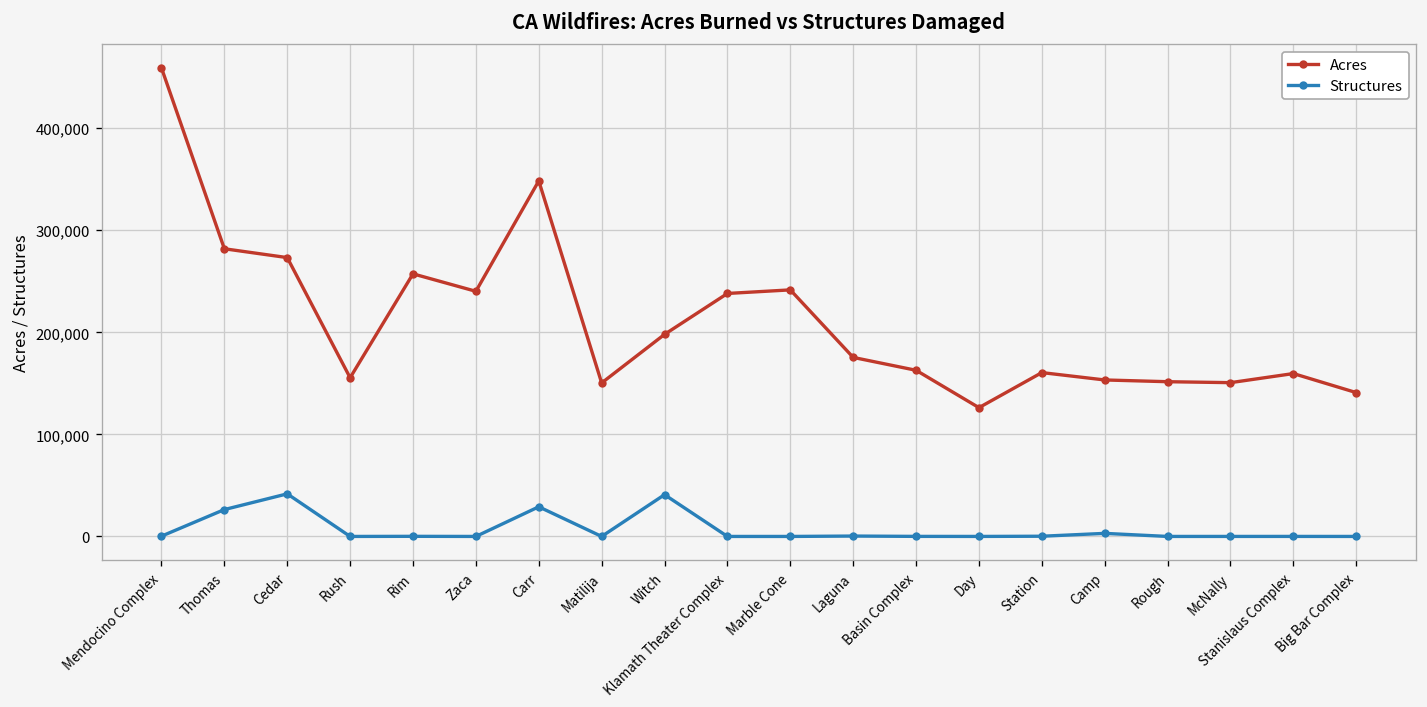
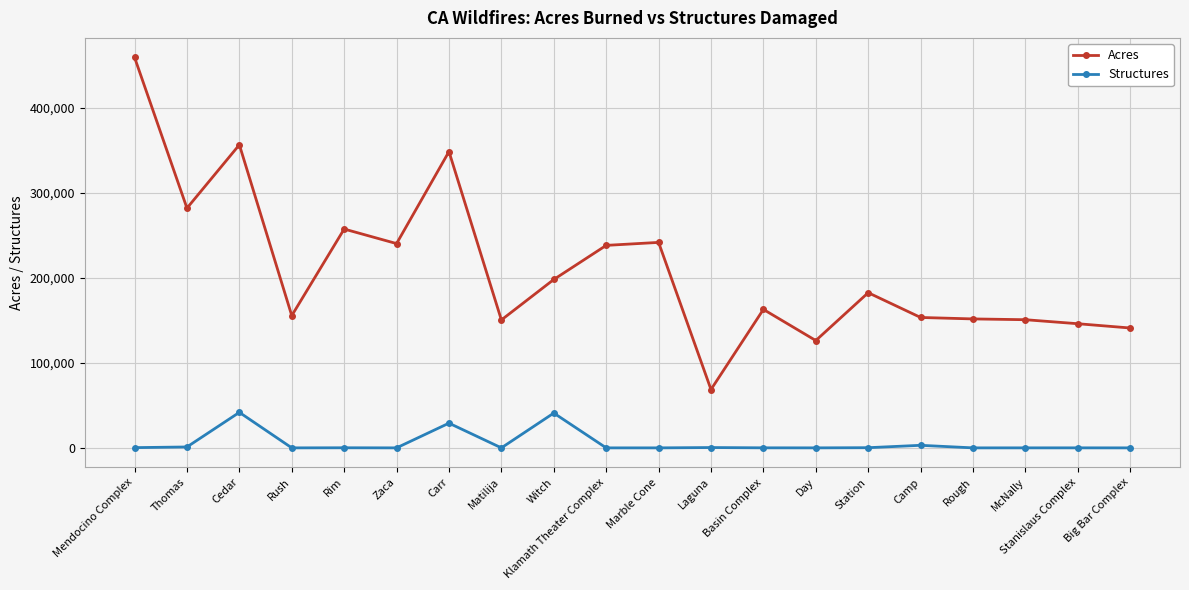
  {
    "Acres": {
      "Mendocino Complex": "460,000",
      "Thomas": "280,000",
-     "Cedar": "270,000",
+     "Cedar": "360,000",
      "Rush": "160,000",
      "Rim": "260,000",
      "Zaca": "240,000",
      "Carr": "350,000",
      "Matilija": "150,000",
      "Witch": "200,000",
      "Klamath Theater Complex": "240,000",
      "Marble Cone": "240,000",
-     "Laguna": "180,000",
+     "Laguna": "70,000",
      "Basin Complex": "160,000",
      "Day": "130,000",
-     "Station": "160,000",
+     "Station": "180,000",
      "Camp": "150,000",
      "Rough": "150,000",
      "McNally": "150,000",
-     "Stanislaus Complex": "160,000",
+     "Stanislaus Complex": "150,000",
      "Big Bar Complex": "140,000"
    },
    "Structures": {
      "Mendocino Complex": "0",
-     "Thomas": "30,000",
+     "Thomas": "0",
      "Cedar": "40,000",
      "Rush": "0",
      "Rim": "0",
      "Zaca": "0",
      "Carr": "30,000",
      "Matilija": "0",
      "Witch": "40,000",
      "Klamath Theater Complex": "0",
      "Marble Cone": "0",
      "Laguna": "0",
      "Basin Complex": "0",
      "Day": "0",
      "Station": "0",
      "Camp": "0",
      "Rough": "0",
      "McNally": "0",
      "Stanislaus Complex": "0",
      "Big Bar Complex": "0"
    }
  }
